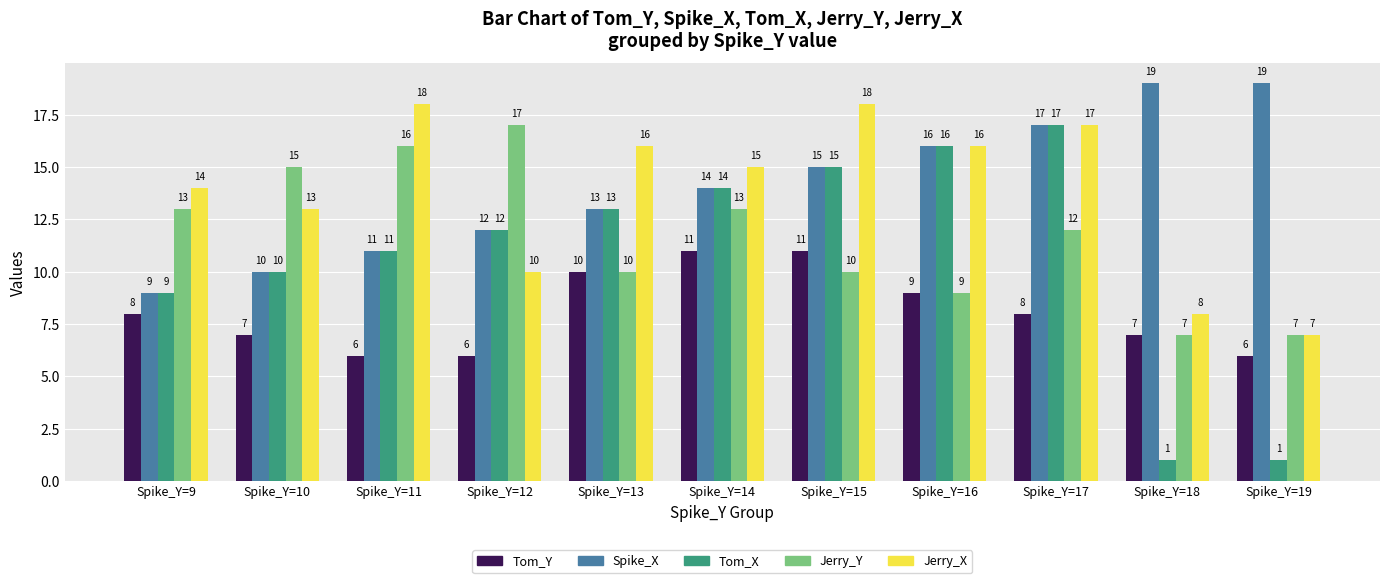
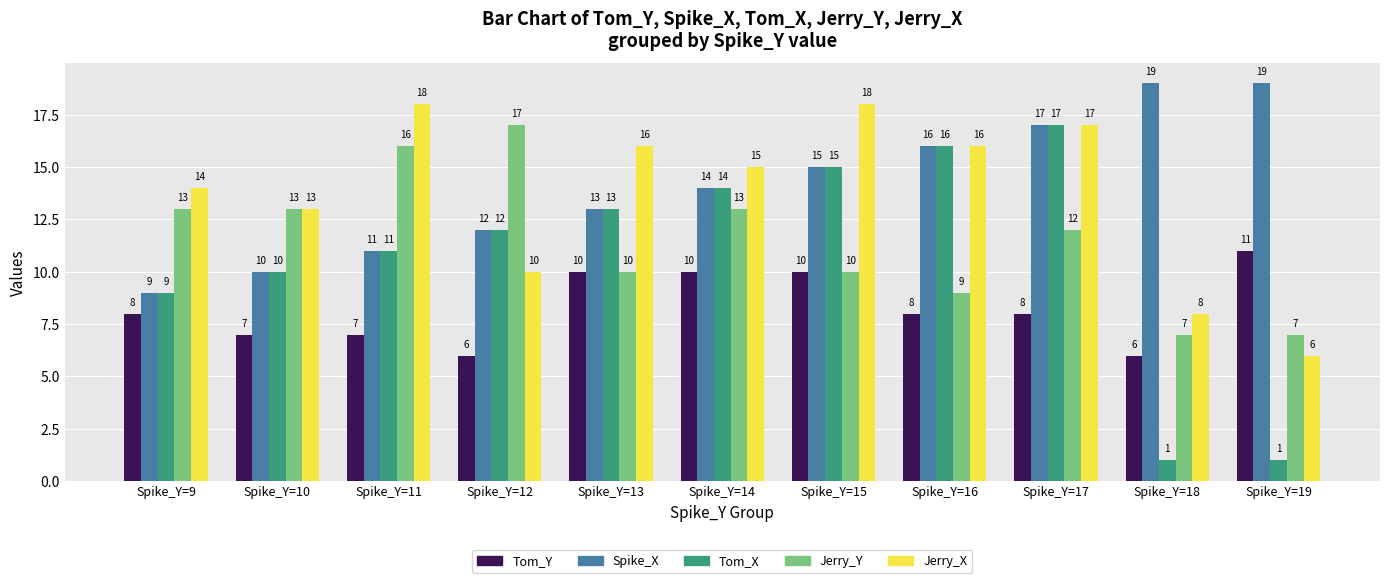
  {
    "Tom_Y": {
      "Spike_Y=9": 8,
      "Spike_Y=10": 7,
-     "Spike_Y=11": 6,
+     "Spike_Y=11": 7,
      "Spike_Y=12": 6,
      "Spike_Y=13": 10,
-     "Spike_Y=14": 11,
-     "Spike_Y=15": 11,
-     "Spike_Y=16": 9,
+     "Spike_Y=14": 10,
+     "Spike_Y=15": 10,
+     "Spike_Y=16": 8,
      "Spike_Y=17": 8,
-     "Spike_Y=18": 7,
-     "Spike_Y=19": 6
+     "Spike_Y=18": 6,
+     "Spike_Y=19": 11
    },
    "Jerry_Y": {
      "Spike_Y=9": 13,
-     "Spike_Y=10": 15,
+     "Spike_Y=10": 13,
      "Spike_Y=11": 16,
      "Spike_Y=12": 17,
      "Spike_Y=13": 10,
      "Spike_Y=14": 13,
      "Spike_Y=15": 10,
      "Spike_Y=16": 9,
      "Spike_Y=17": 12,
      "Spike_Y=18": 7,
      "Spike_Y=19": 7
    },
    "Jerry_X": {
      "Spike_Y=9": 14,
      "Spike_Y=10": 13,
      "Spike_Y=11": 18,
      "Spike_Y=12": 10,
      "Spike_Y=13": 16,
      "Spike_Y=14": 15,
      "Spike_Y=15": 18,
      "Spike_Y=16": 16,
      "Spike_Y=17": 17,
      "Spike_Y=18": 8,
-     "Spike_Y=19": 7
+     "Spike_Y=19": 6
    }
  }
